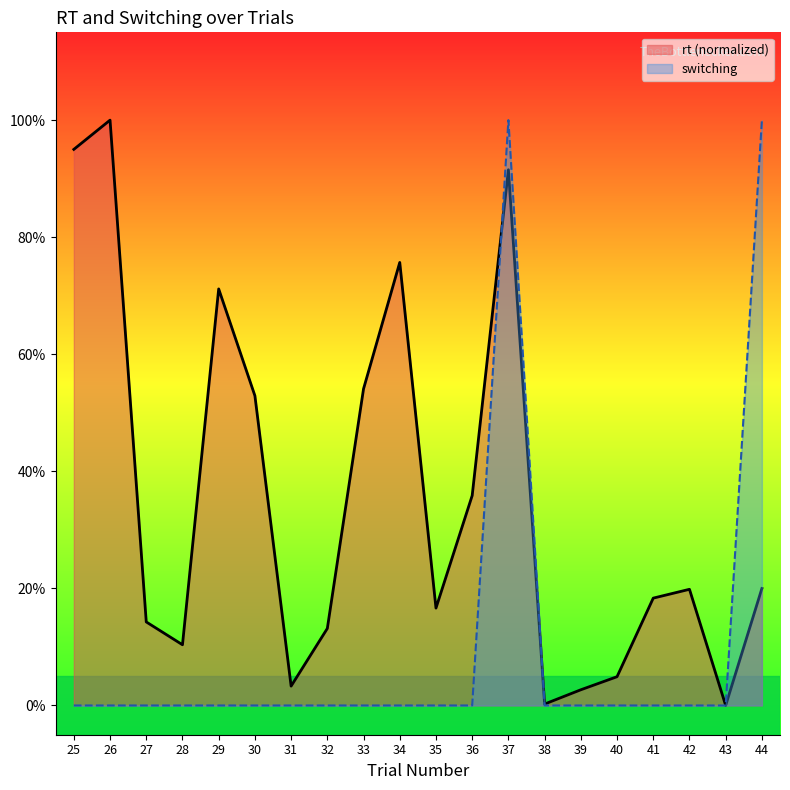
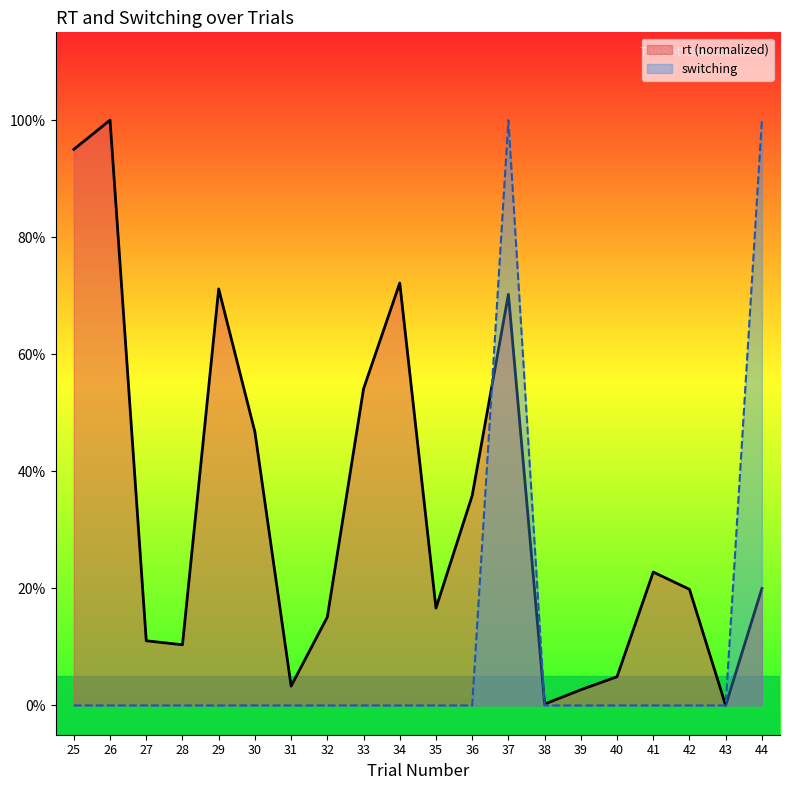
  {
    "rt (normalized)": {
      "25": "95%",
      "26": "100%",
-     "27": "14%",
+     "27": "11%",
      "28": "10%",
      "29": "71%",
-     "30": "53%",
-     "32": "13%",
+     "30": "47%",
+     "32": "15%",
      "33": "54%",
-     "34": "76%",
+     "34": "72%",
      "35": "17%",
      "36": "36%",
-     "37": "92%",
-     "41": "18%",
+     "37": "70%",
+     "41": "23%",
      "42": "20%",
      "44": "20%"
    },
    "switching": {
      "37": "100%",
      "44": "100%"
    }
  }
